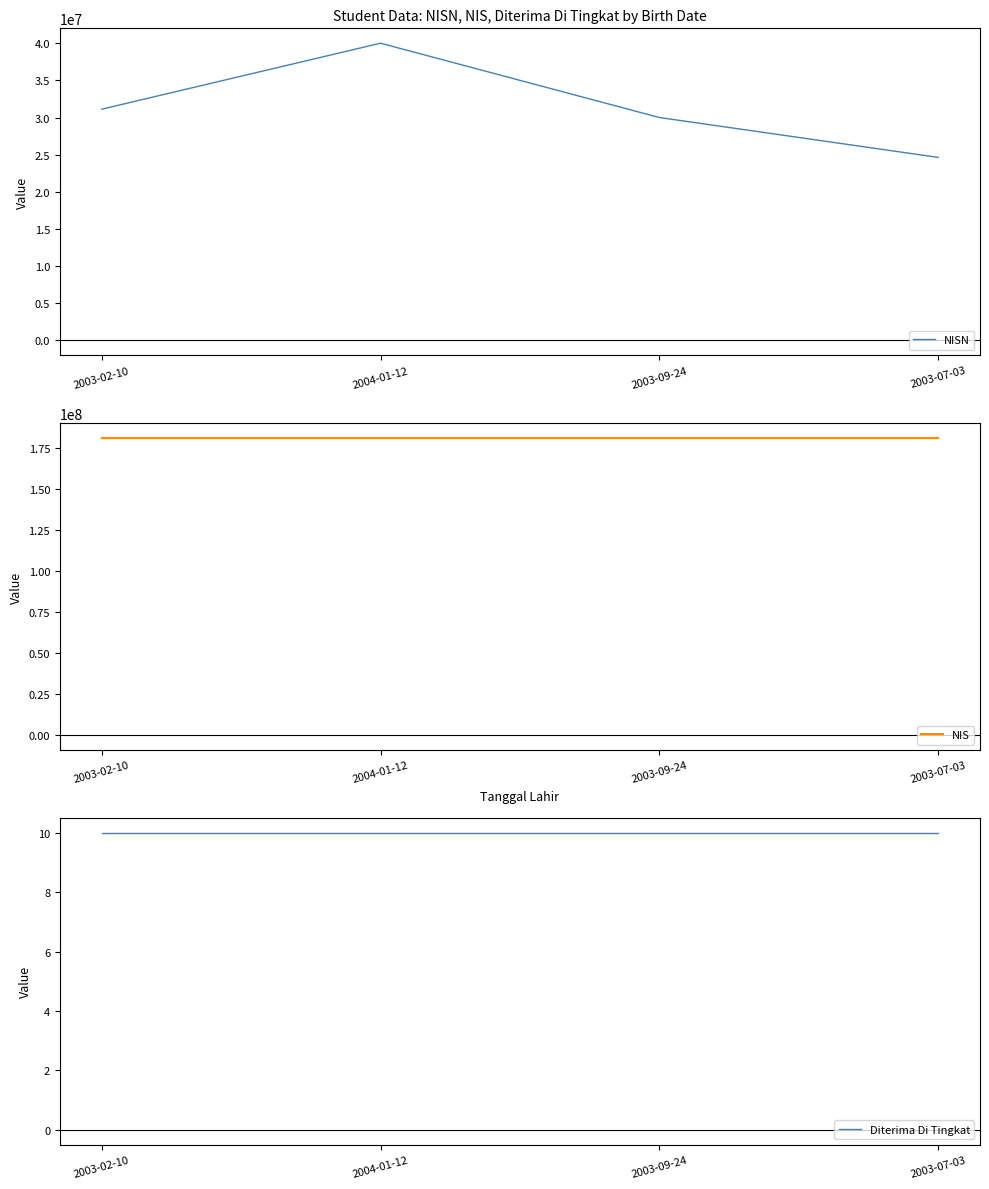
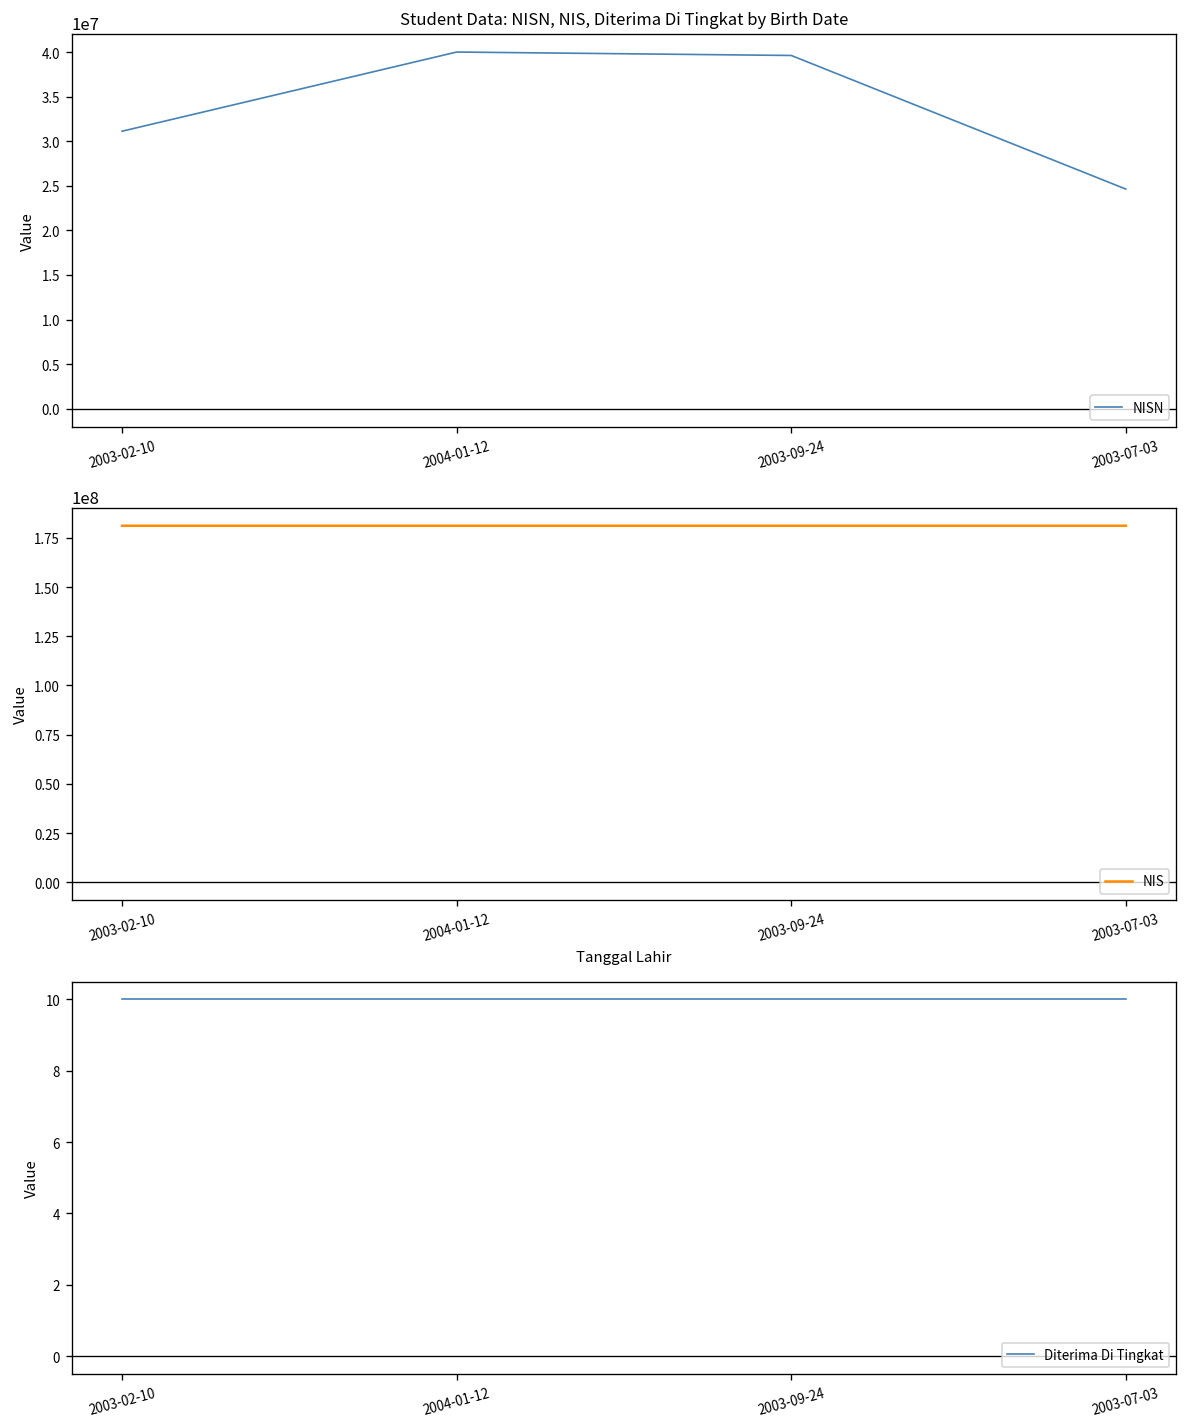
  {
    "Student Data: NISN, NIS, Diterima Di Tingkat by Birth Date": {
      "2003-02-10": 31000000,
      "2004-01-12": 40000000,
-     "2003-09-24": 30000000,
+     "2003-09-24": 40000000,
      "2003-07-03": 25000000
    }
  }
